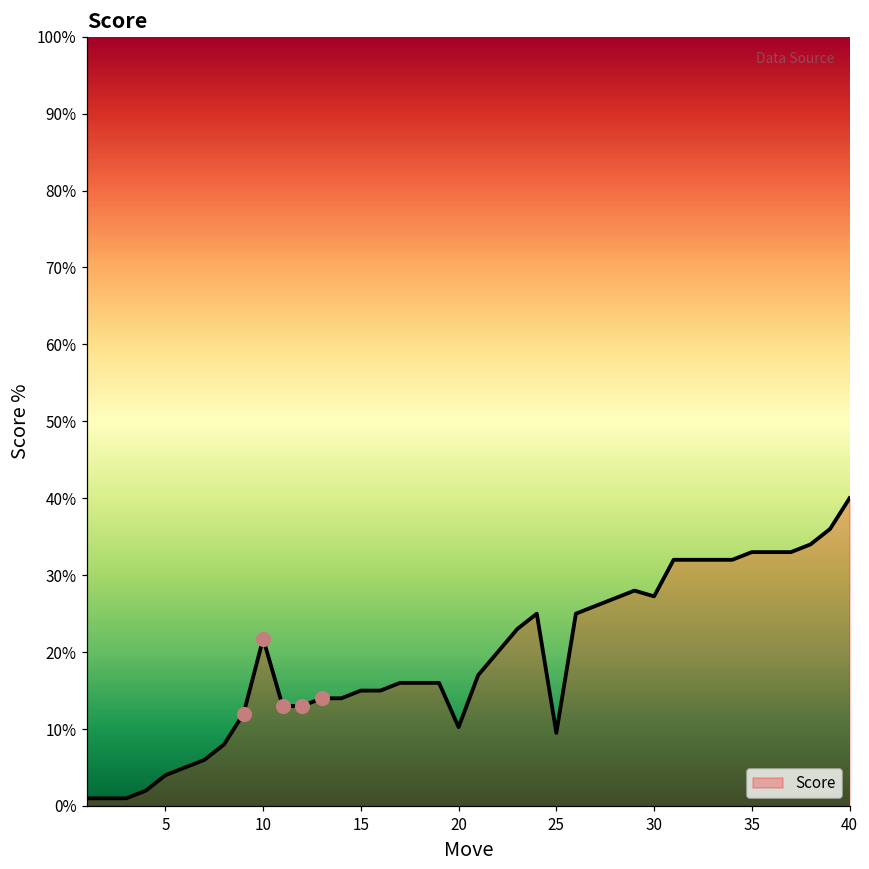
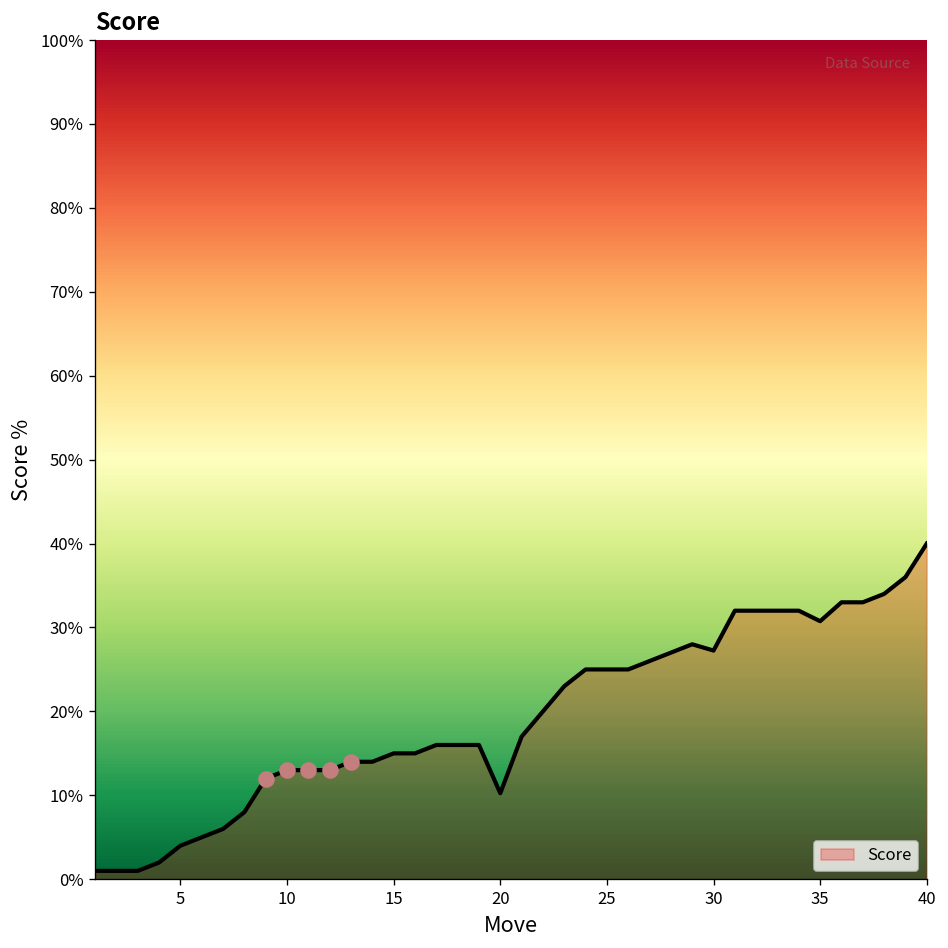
  {
    "Score": {
      "5": "4%",
-     "10": "22%",
+     "10": "13%",
      "15": "15%",
      "20": "10%",
-     "25": "10%",
+     "25": "25%",
      "30": "27%",
-     "35": "33%",
+     "35": "31%",
      "40": "40%"
    }
  }
